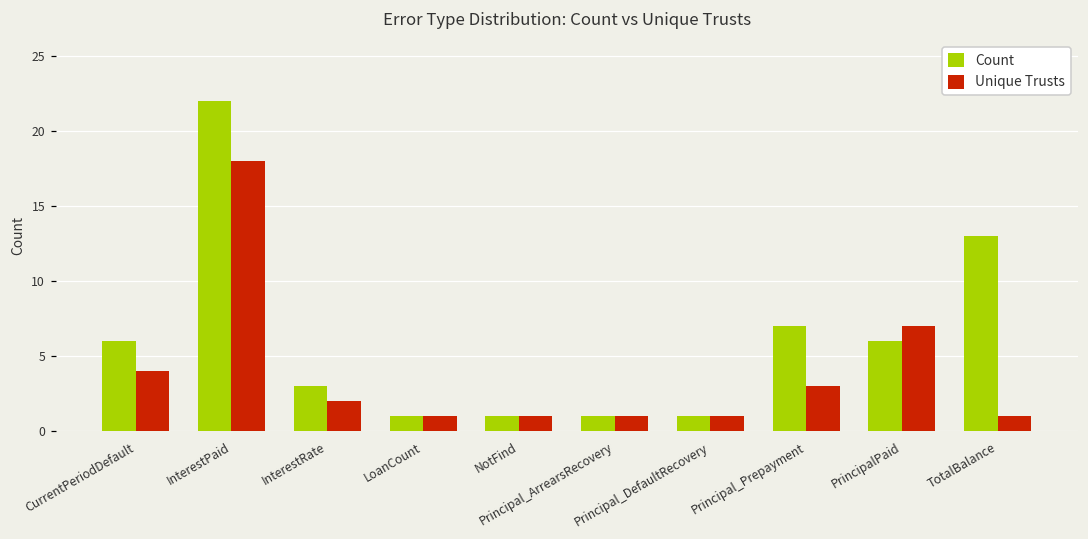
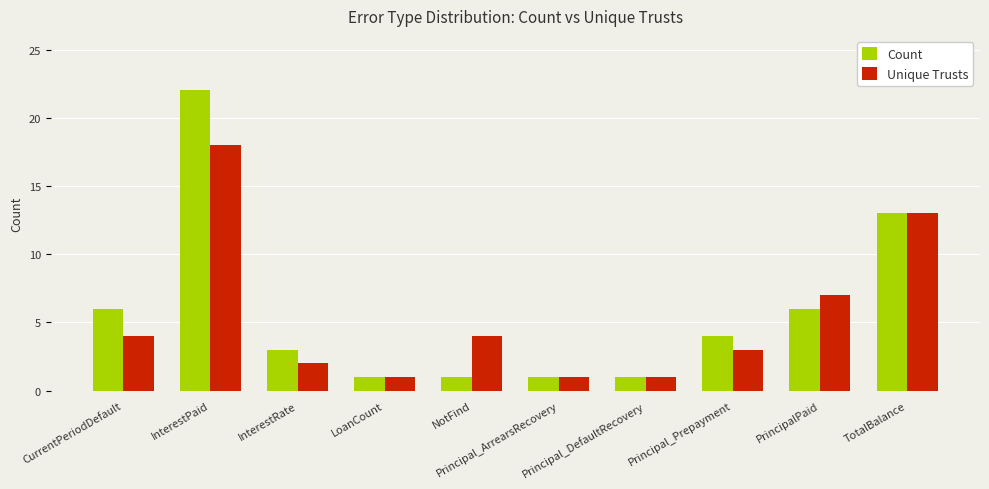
  {
    "Count": {
      "CurrentPeriodDefault": 6,
      "InterestPaid": 22,
      "InterestRate": 3,
      "LoanCount": 1,
      "NotFind": 1,
      "Principal_ArrearsRecovery": 1,
      "Principal_DefaultRecovery": 1,
-     "Principal_Prepayment": 7,
+     "Principal_Prepayment": 4,
      "PrincipalPaid": 6,
      "TotalBalance": 13
    },
    "Unique Trusts": {
      "CurrentPeriodDefault": 4,
      "InterestPaid": 18,
      "InterestRate": 2,
      "LoanCount": 1,
-     "NotFind": 1,
+     "NotFind": 4,
      "Principal_ArrearsRecovery": 1,
      "Principal_DefaultRecovery": 1,
      "Principal_Prepayment": 3,
      "PrincipalPaid": 7,
-     "TotalBalance": 1
+     "TotalBalance": 13
    }
  }
